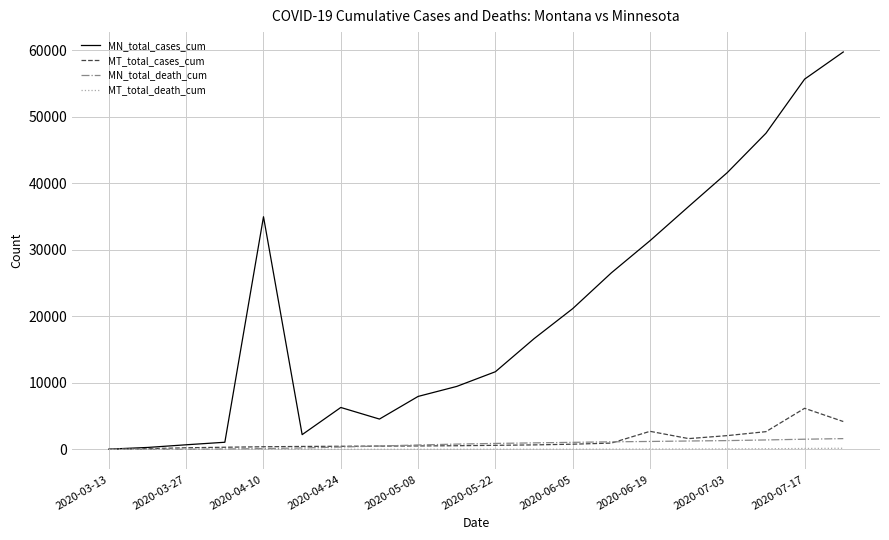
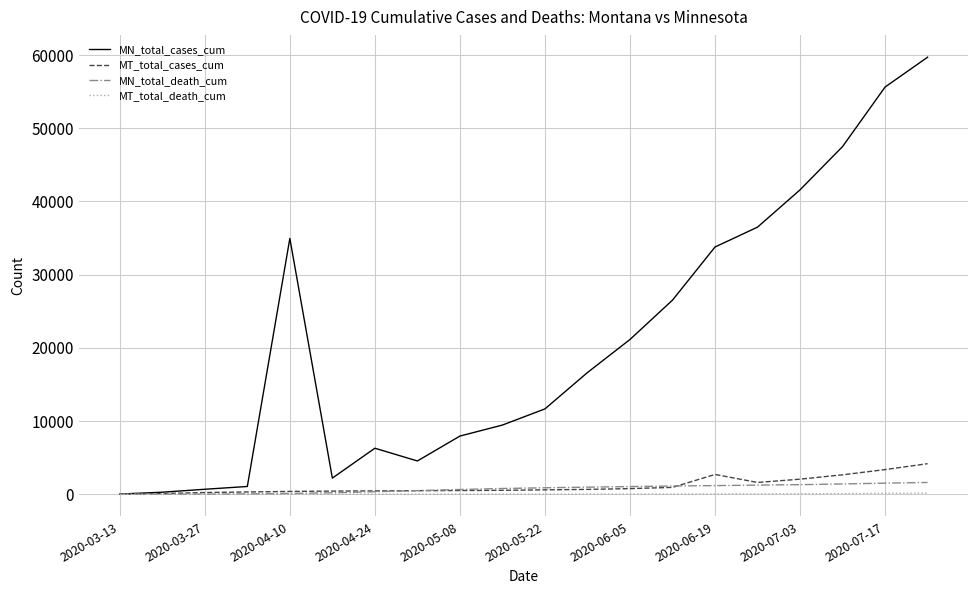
  {
    "MN_total_cases_cum": {
      "2020-03-27": 1000,
      "2020-04-10": 35000,
      "2020-04-24": 6000,
      "2020-05-08": 8000,
      "2020-05-22": 12000,
      "2020-06-05": 21000,
-     "2020-06-19": 31000,
+     "2020-06-19": 34000,
      "2020-07-03": 42000,
      "2020-07-17": 56000
    },
    "MT_total_cases_cum": {
      "2020-06-19": 3000,
      "2020-07-03": 2000,
-     "2020-07-17": 6000
+     "2020-07-17": 3000
    }
  }
